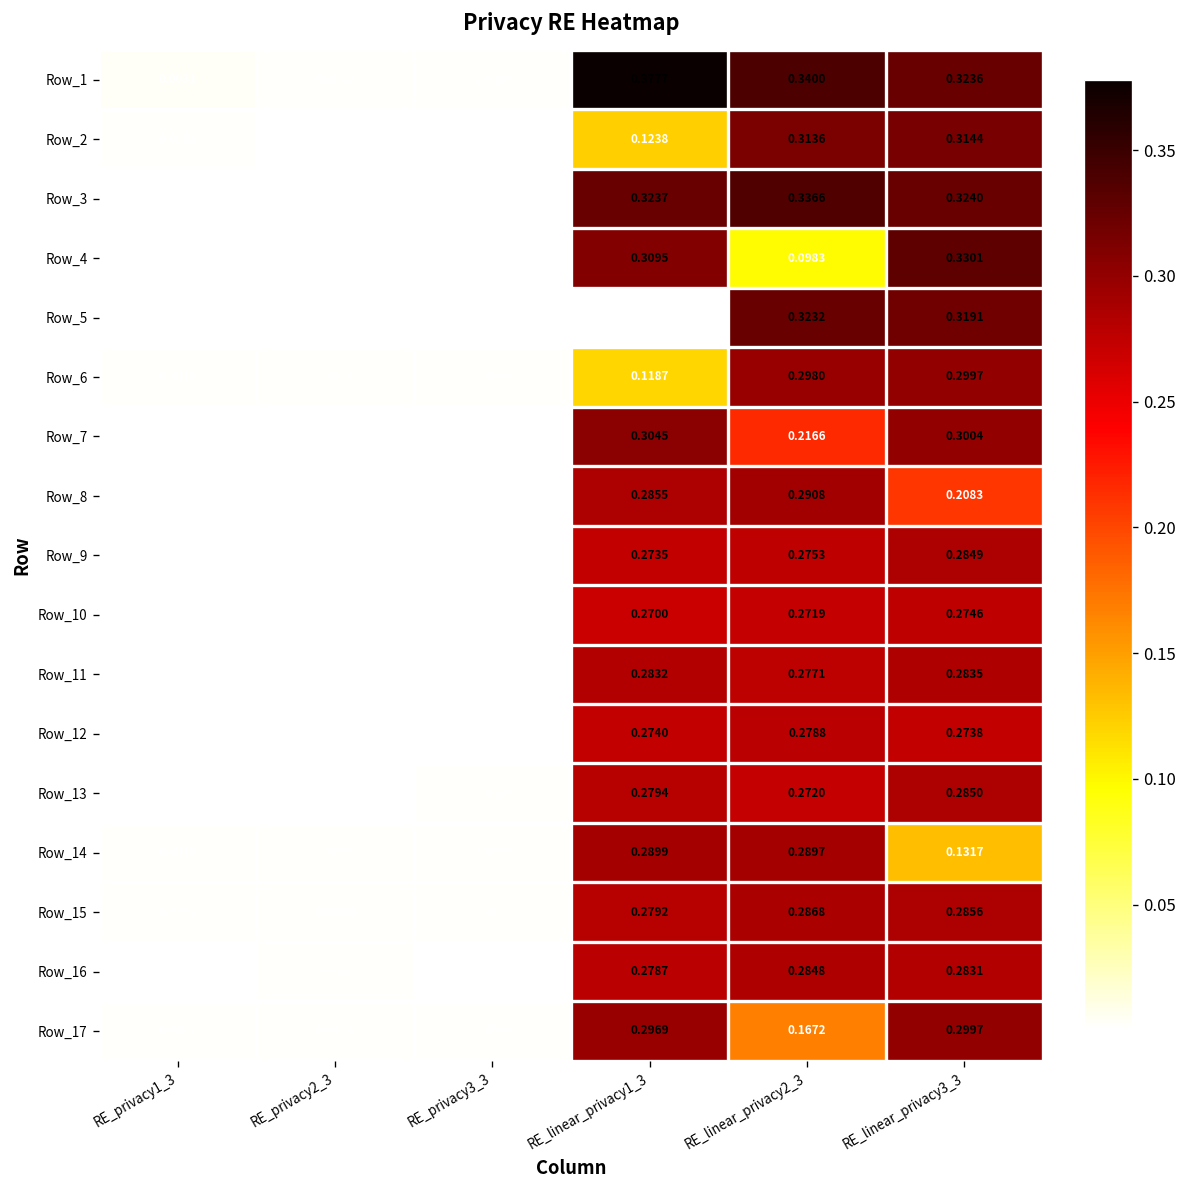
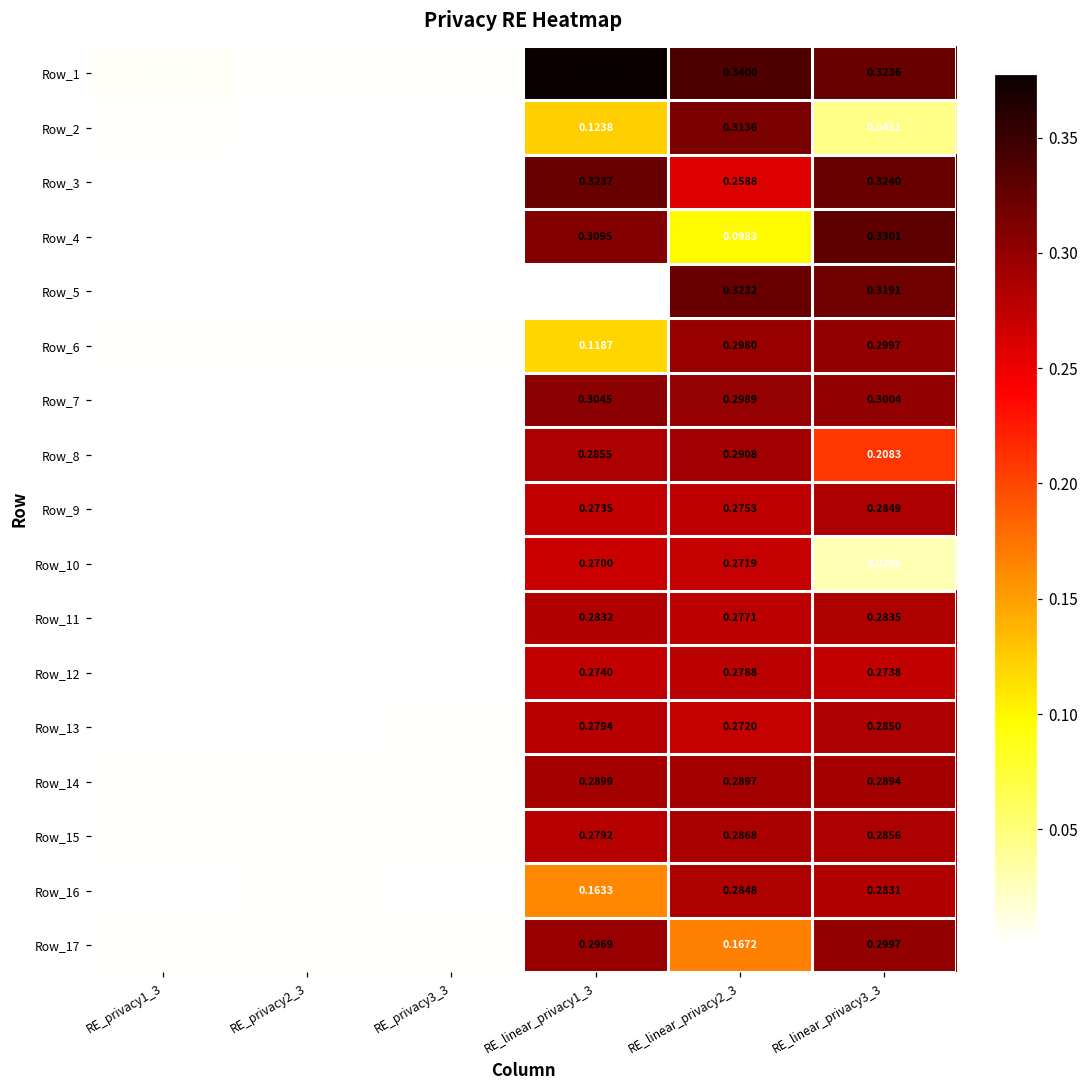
  {
    "Row_1": {
      "RE_linear_privacy2_3": 0.3400,
      "RE_linear_privacy3_3": 0.3236
    },
    "Row_2": {
      "RE_linear_privacy1_3": 0.1238,
      "RE_linear_privacy2_3": 0.3136,
-     "RE_linear_privacy3_3": 0.3144
+     "RE_linear_privacy3_3": 0.0451
    },
    "Row_3": {
      "RE_linear_privacy1_3": 0.3237,
-     "RE_linear_privacy2_3": 0.3366,
+     "RE_linear_privacy2_3": 0.2588,
      "RE_linear_privacy3_3": 0.3240
    },
    "Row_4": {
      "RE_linear_privacy1_3": 0.3095,
      "RE_linear_privacy2_3": 0.0983,
      "RE_linear_privacy3_3": 0.3301
    },
    "Row_5": {
      "RE_linear_privacy2_3": 0.3232,
      "RE_linear_privacy3_3": 0.3191
    },
    "Row_6": {
      "RE_linear_privacy1_3": 0.1187,
      "RE_linear_privacy2_3": 0.2980,
      "RE_linear_privacy3_3": 0.2997
    },
    "Row_7": {
      "RE_linear_privacy1_3": 0.3045,
-     "RE_linear_privacy2_3": 0.2166,
+     "RE_linear_privacy2_3": 0.2989,
      "RE_linear_privacy3_3": 0.3004
    },
    "Row_8": {
      "RE_linear_privacy1_3": 0.2855,
      "RE_linear_privacy2_3": 0.2908,
      "RE_linear_privacy3_3": 0.2083
    },
    "Row_9": {
      "RE_linear_privacy1_3": 0.2735,
      "RE_linear_privacy2_3": 0.2753,
      "RE_linear_privacy3_3": 0.2849
    },
    "Row_10": {
      "RE_linear_privacy1_3": 0.2700,
      "RE_linear_privacy2_3": 0.2719,
-     "RE_linear_privacy3_3": 0.2746
+     "RE_linear_privacy3_3": 0.0286
    },
    "Row_11": {
      "RE_linear_privacy1_3": 0.2832,
      "RE_linear_privacy2_3": 0.2771,
      "RE_linear_privacy3_3": 0.2835
    },
    "Row_12": {
      "RE_linear_privacy1_3": 0.2740,
      "RE_linear_privacy2_3": 0.2788,
      "RE_linear_privacy3_3": 0.2738
    },
    "Row_13": {
      "RE_linear_privacy1_3": 0.2794,
      "RE_linear_privacy2_3": 0.2720,
      "RE_linear_privacy3_3": 0.2850
    },
    "Row_14": {
      "RE_linear_privacy1_3": 0.2899,
      "RE_linear_privacy2_3": 0.2897,
-     "RE_linear_privacy3_3": 0.1317
+     "RE_linear_privacy3_3": 0.2894
    },
    "Row_15": {
      "RE_linear_privacy1_3": 0.2792,
      "RE_linear_privacy2_3": 0.2868,
      "RE_linear_privacy3_3": 0.2856
    },
    "Row_16": {
-     "RE_linear_privacy1_3": 0.2787,
+     "RE_linear_privacy1_3": 0.1633,
      "RE_linear_privacy2_3": 0.2848,
      "RE_linear_privacy3_3": 0.2831
    },
    "Row_17": {
      "RE_linear_privacy1_3": 0.2969,
      "RE_linear_privacy2_3": 0.1672,
      "RE_linear_privacy3_3": 0.2997
    }
  }
